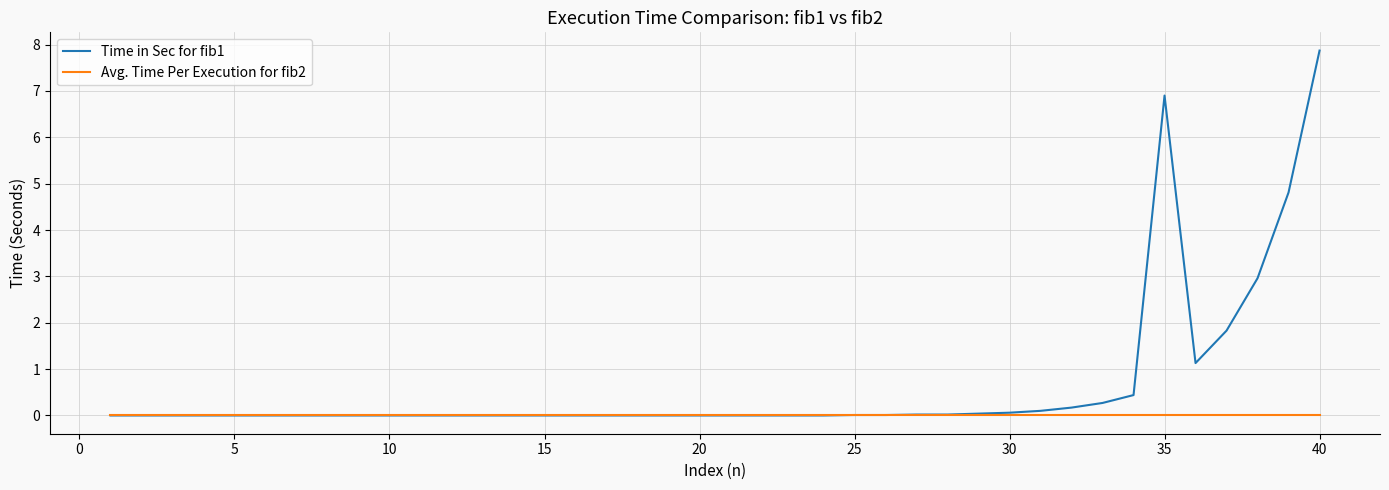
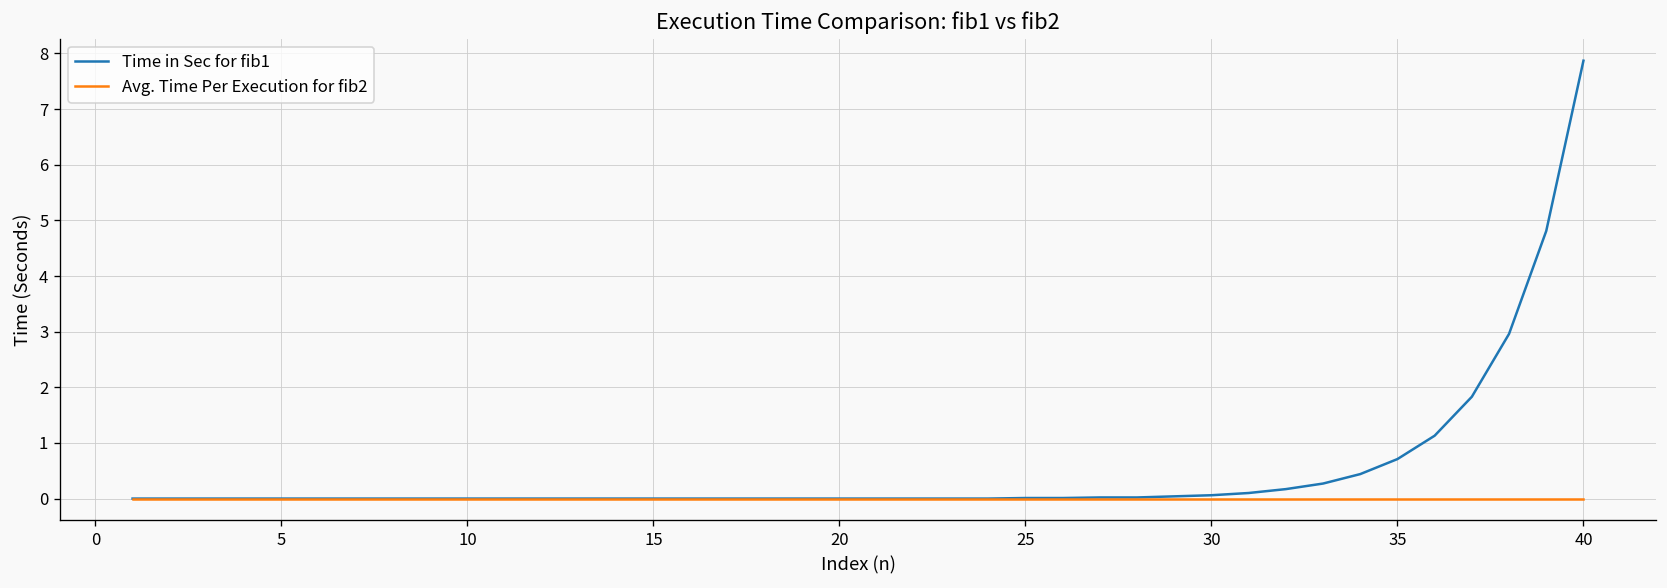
  {
    "Time in Sec for fib1": {
      "30": 0.1,
-     "35": 6.9,
+     "35": 0.7,
      "40": 7.9
    },
    "Avg. Time Per Execution for fib2": {
      "30": 0.0,
      "35": 0.0,
      "40": 0.0
    }
  }
